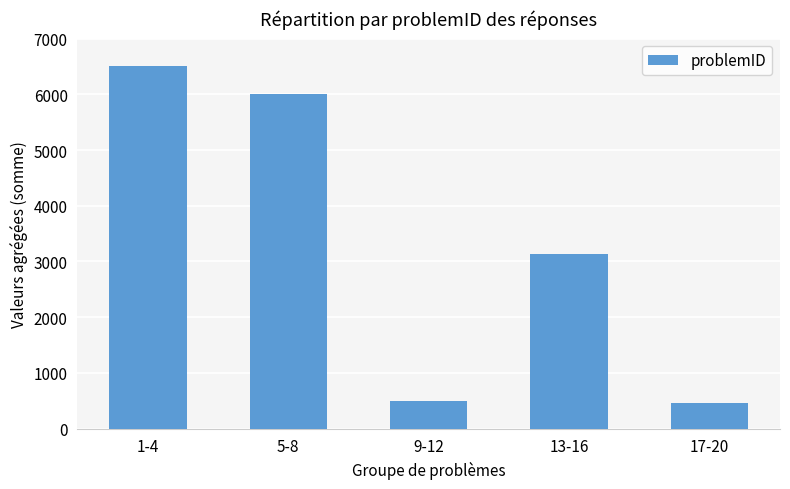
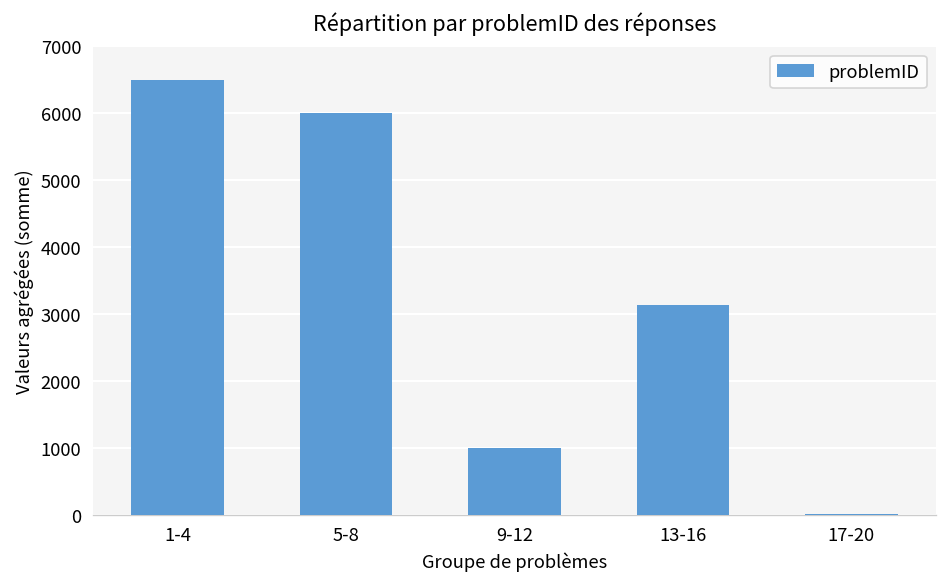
  {
    "1-4": 6500,
    "5-8": 6000,
-   "9-12": 500,
+   "9-12": 1000,
    "13-16": 3100,
-   "17-20": 500
+   "17-20": 0
  }
